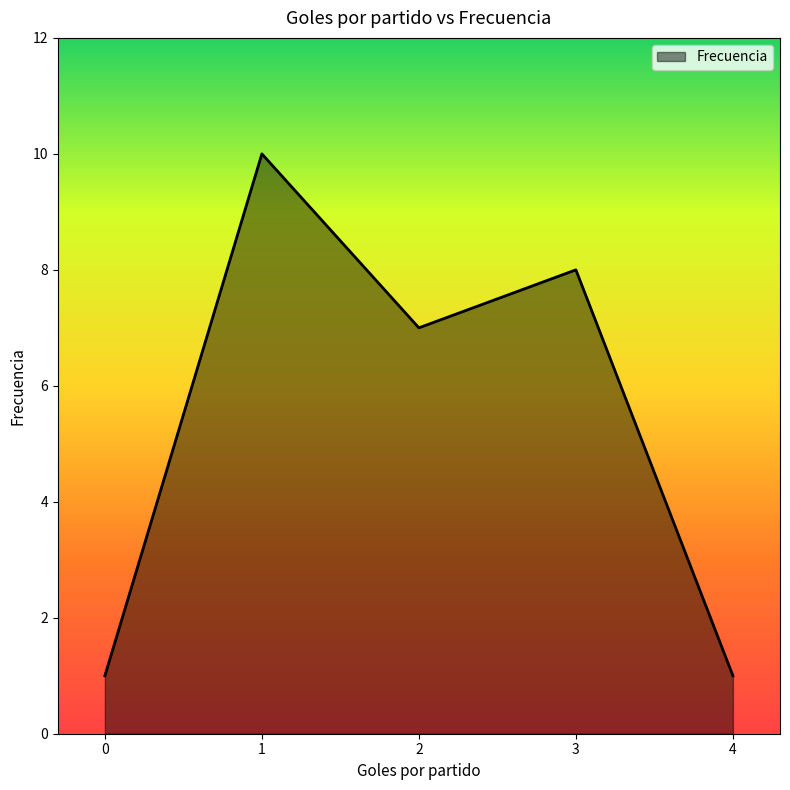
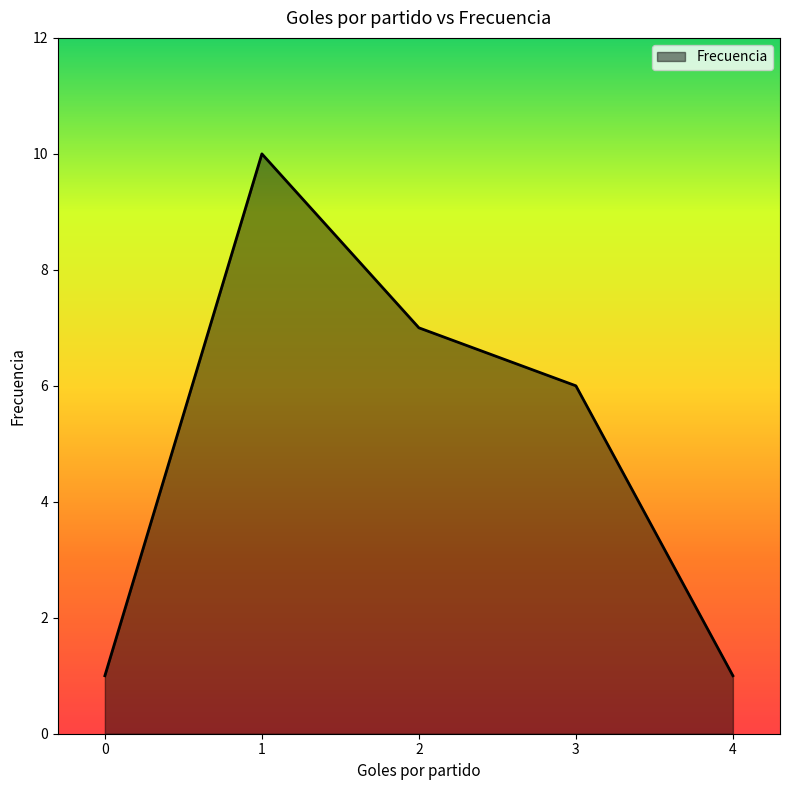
  {
    "0": 1,
    "1": 10,
    "2": 7,
-   "3": 8,
+   "3": 6,
    "4": 1
  }
